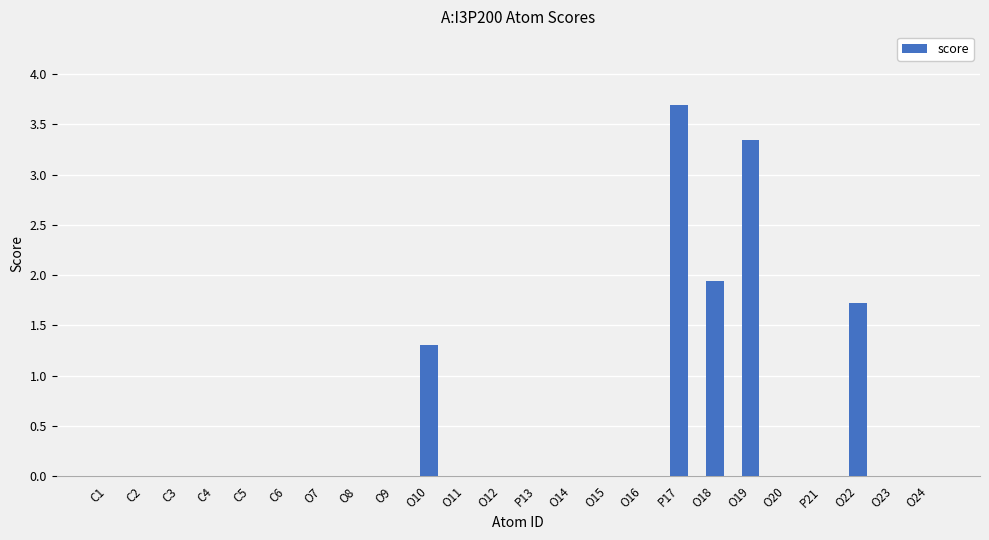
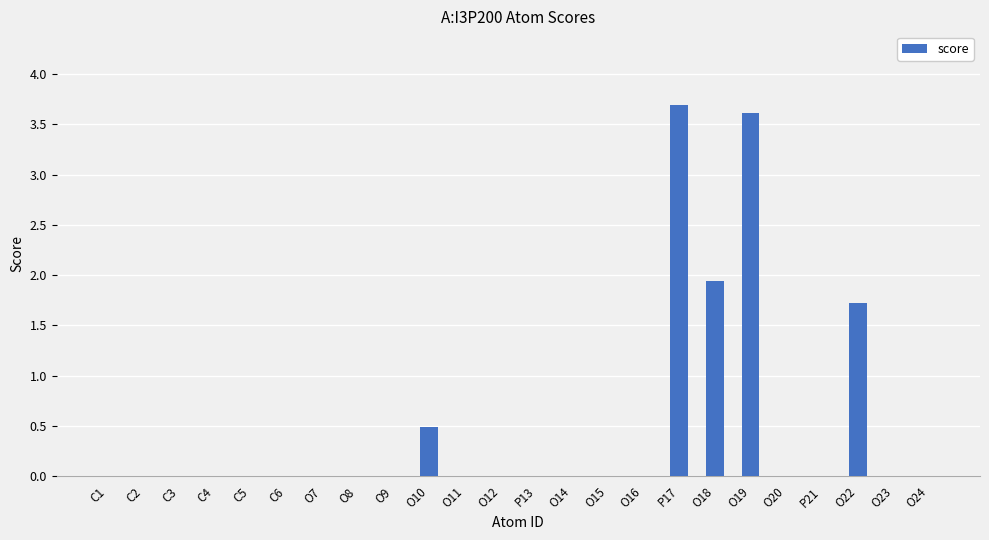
  {
    "C1": 0.00,
    "C2": 0.00,
    "C3": 0.00,
    "C4": 0.00,
    "C5": 0.00,
    "C6": 0.00,
    "O7": 0.00,
    "O8": 0.00,
    "O9": 0.00,
-   "O10": 1.30,
+   "O10": 0.49,
    "O11": 0.00,
    "O12": 0.00,
    "P13": 0.00,
    "O14": 0.00,
    "O15": 0.00,
    "O16": 0.00,
    "P17": 3.69,
    "O18": 1.94,
-   "O19": 3.34,
+   "O19": 3.61,
    "O20": 0.00,
    "P21": 0.00,
    "O22": 1.73,
    "O23": 0.00,
    "O24": 0.00
  }
